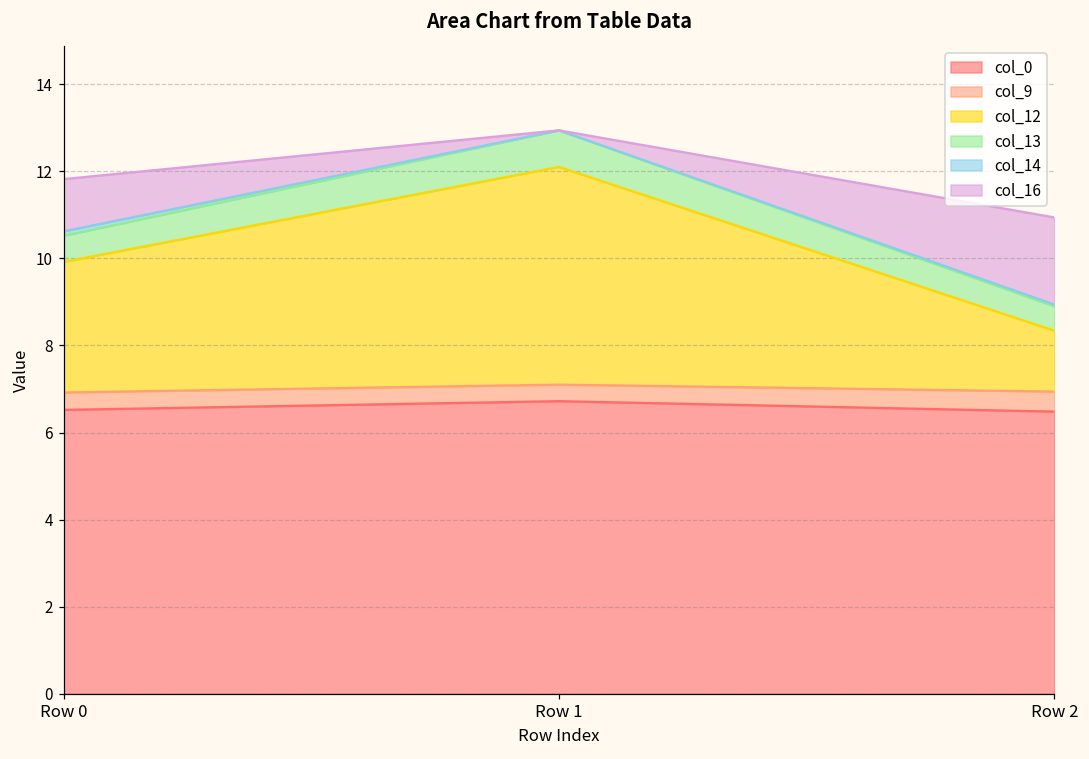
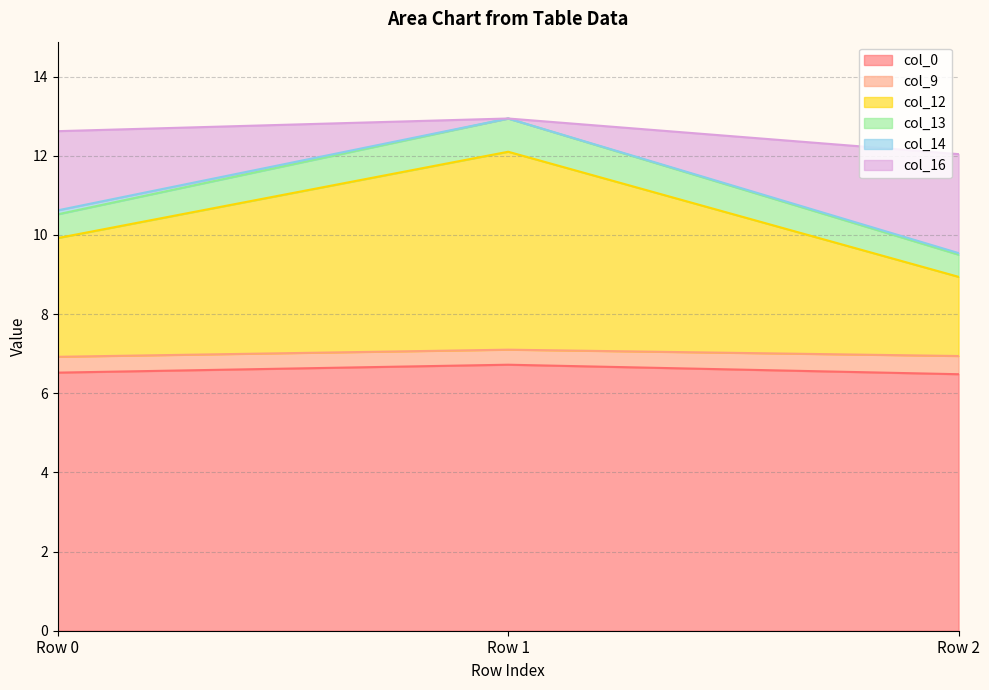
  {
    "col_12": {
      "Row 0": 3.0,
      "Row 1": 5.0,
-     "Row 2": 1.4
+     "Row 2": 2.0
    },
    "col_13": {
      "Row 0": 0.6
    },
    "col_14": {
      "Row 0": 0.1
    },
    "col_16": {
-     "Row 0": 1.2,
-     "Row 2": 2.0
+     "Row 0": 2.0,
+     "Row 2": 2.5
    }
  }
